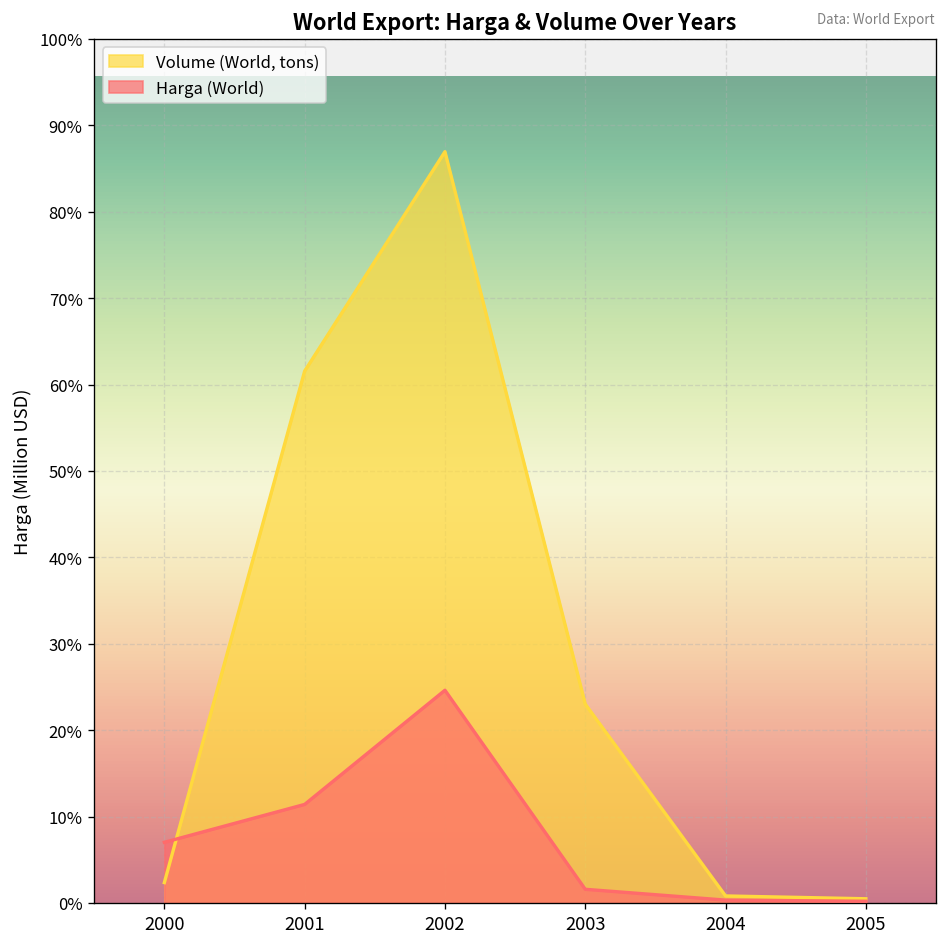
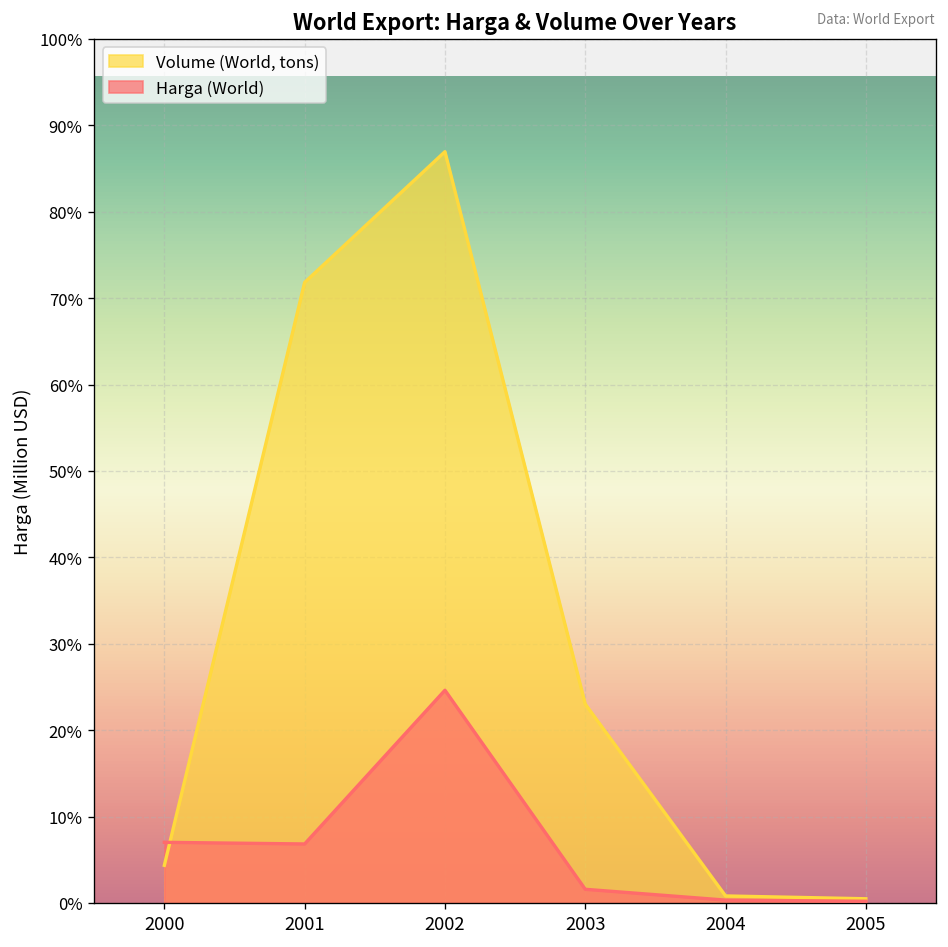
  {
    "Volume (World, tons)": {
-     "2000": "2%",
-     "2001": "62%",
+     "2000": "4%",
+     "2001": "72%",
      "2002": "87%",
      "2003": "23%",
      "2004": "1%"
    },
    "Harga (World)": {
      "2000": "7%",
-     "2001": "11%",
+     "2001": "7%",
      "2002": "25%",
      "2003": "2%",
      "2004": "0%"
    }
  }
